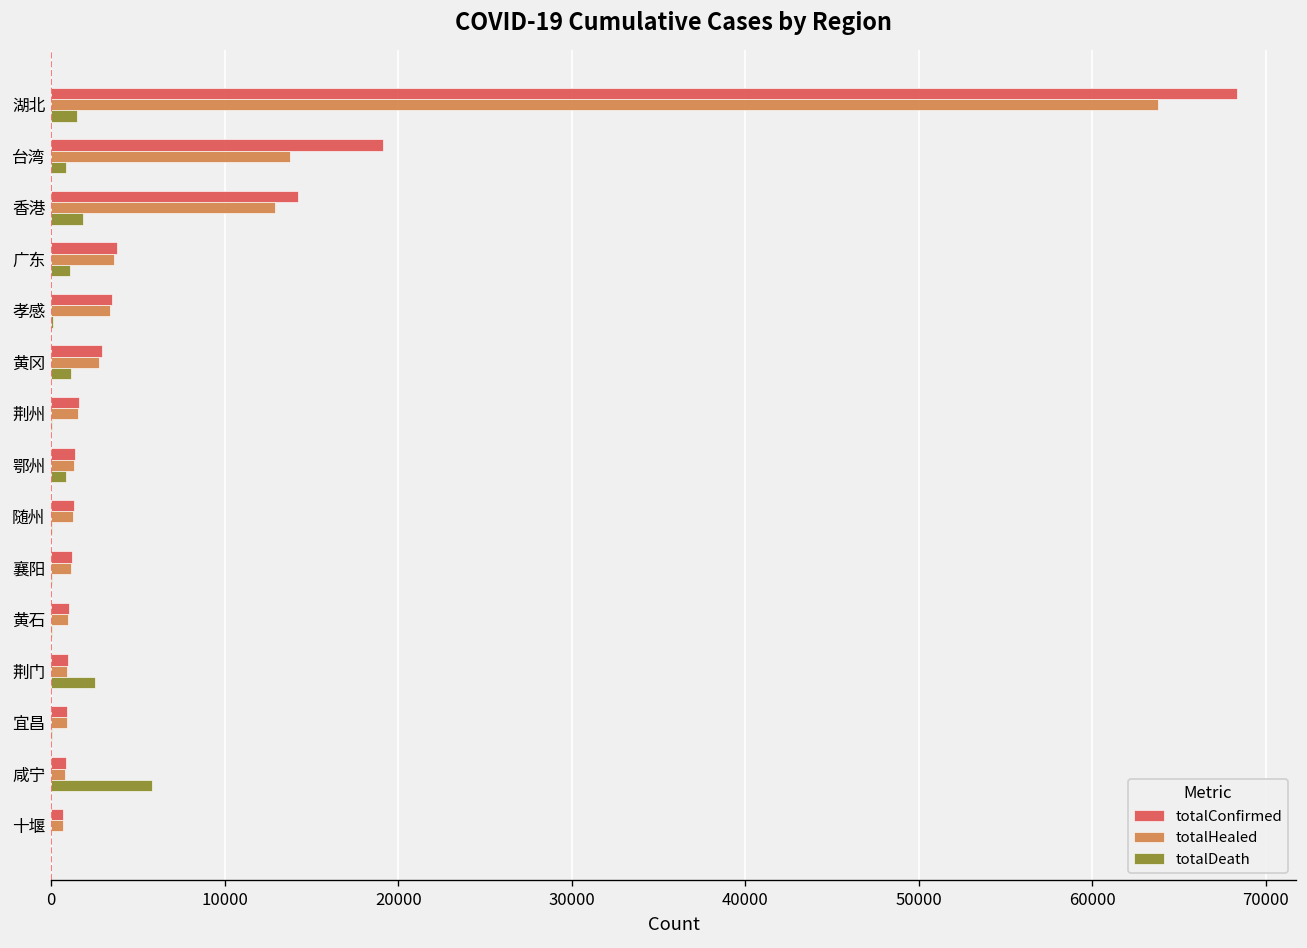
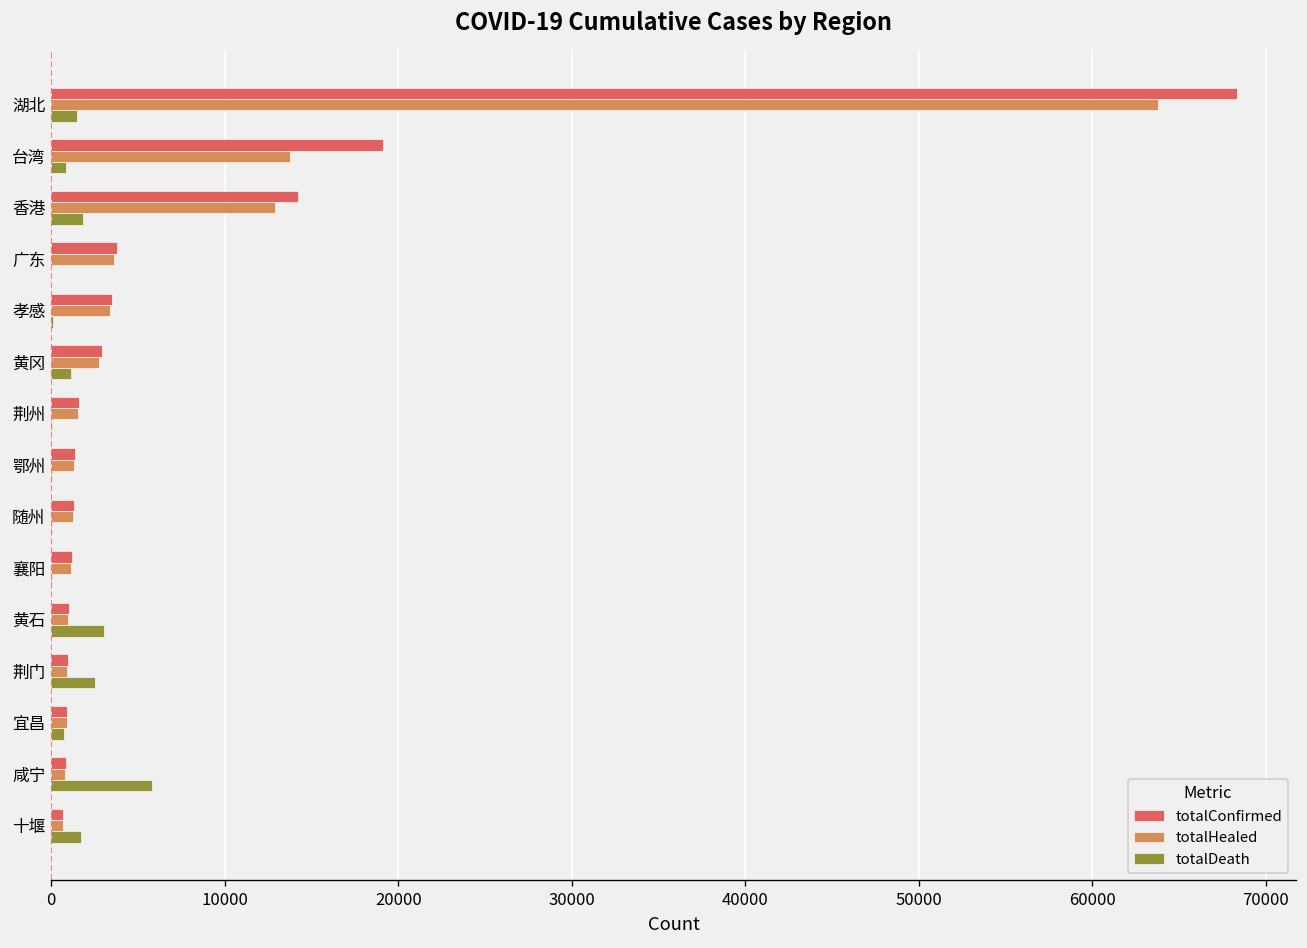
  {
    "totalDeath": {
      "湖北": 1500,
      "台湾": 900,
      "香港": 1800,
-     "广东": 1100,
+     "广东": 0,
      "黄冈": 1100,
-     "鄂州": 900,
-     "黄石": 0,
+     "鄂州": 100,
+     "黄石": 3000,
      "荆门": 2500,
-     "宜昌": 0,
+     "宜昌": 700,
      "咸宁": 5800,
-     "十堰": 0
+     "十堰": 1700
    }
  }
